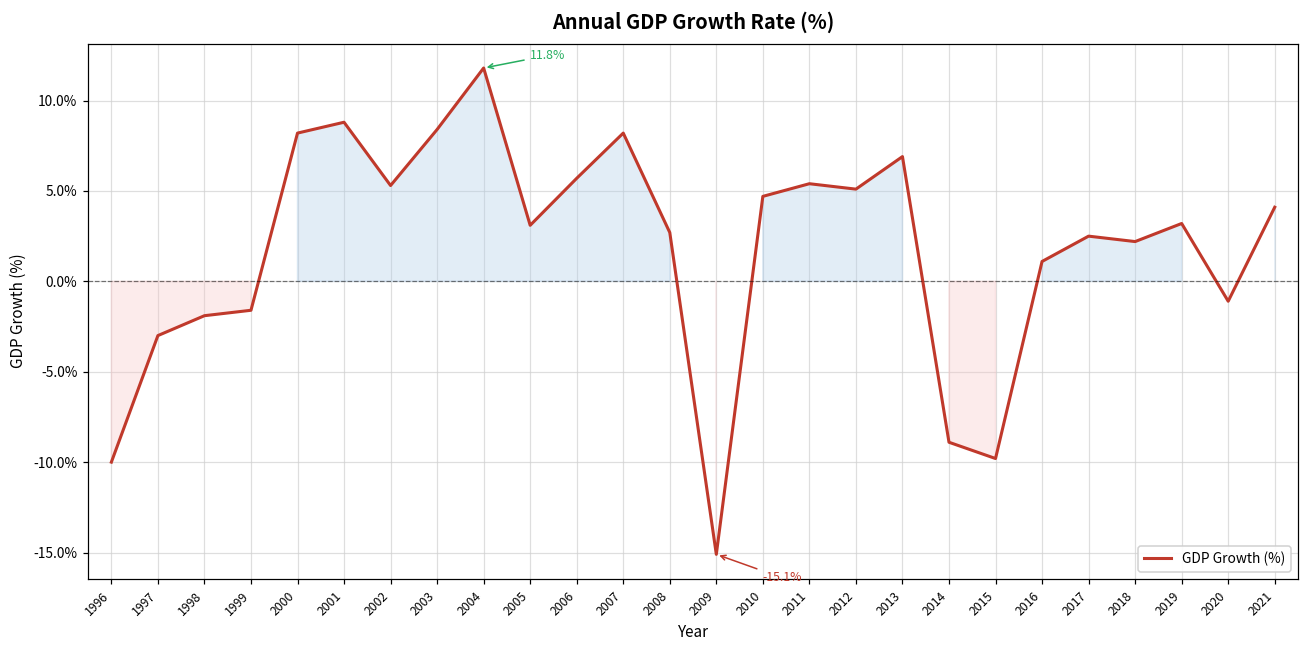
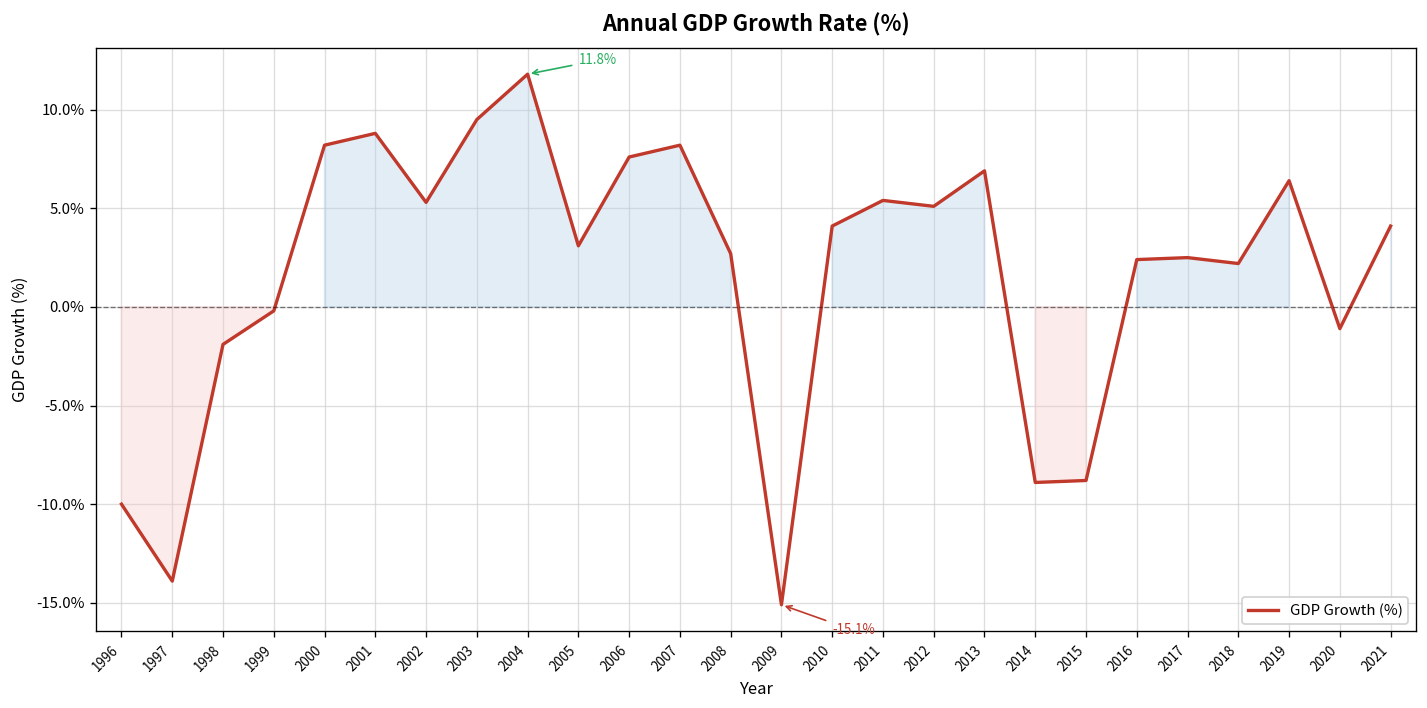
  {
    "1996": "-10.0%",
-   "1997": "-3.0%",
+   "1997": "-13.9%",
    "1998": "-1.9%",
-   "1999": "-1.6%",
+   "1999": "-0.2%",
    "2000": "8.2%",
    "2001": "8.8%",
    "2002": "5.3%",
-   "2003": "8.4%",
+   "2003": "9.5%",
    "2005": "3.1%",
-   "2006": "5.7%",
+   "2006": "7.6%",
    "2007": "8.2%",
    "2008": "2.7%",
-   "2010": "4.7%",
+   "2010": "4.1%",
    "2011": "5.4%",
    "2012": "5.1%",
    "2013": "6.9%",
    "2014": "-8.9%",
-   "2015": "-9.8%",
-   "2016": "1.1%",
+   "2015": "-8.8%",
+   "2016": "2.4%",
    "2017": "2.5%",
    "2018": "2.2%",
-   "2019": "3.2%",
+   "2019": "6.4%",
    "2020": "-1.1%",
    "2021": "4.1%"
  }
